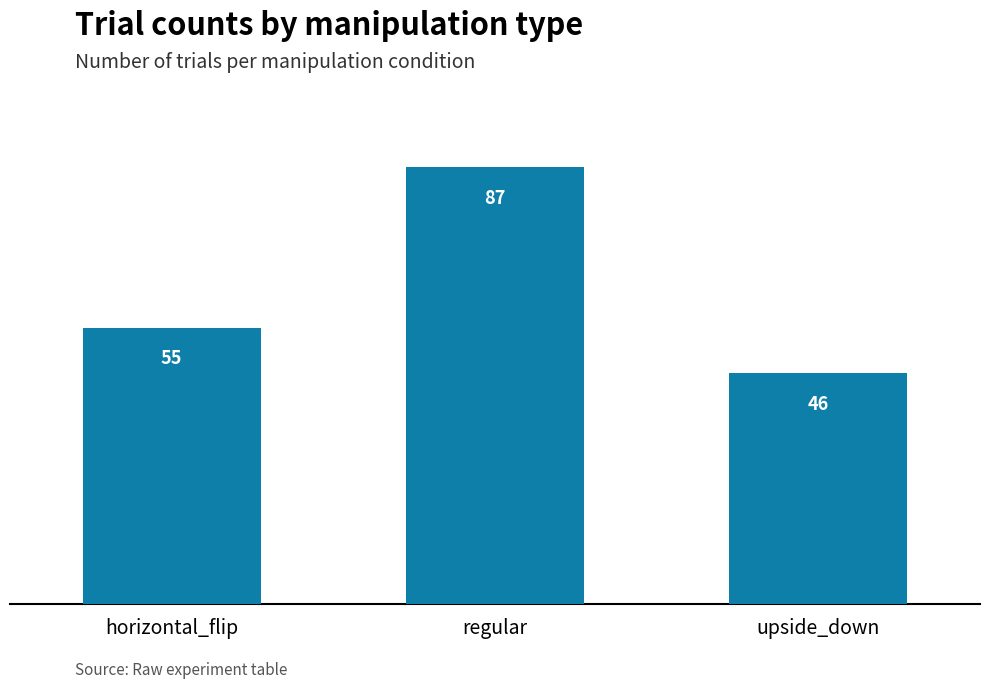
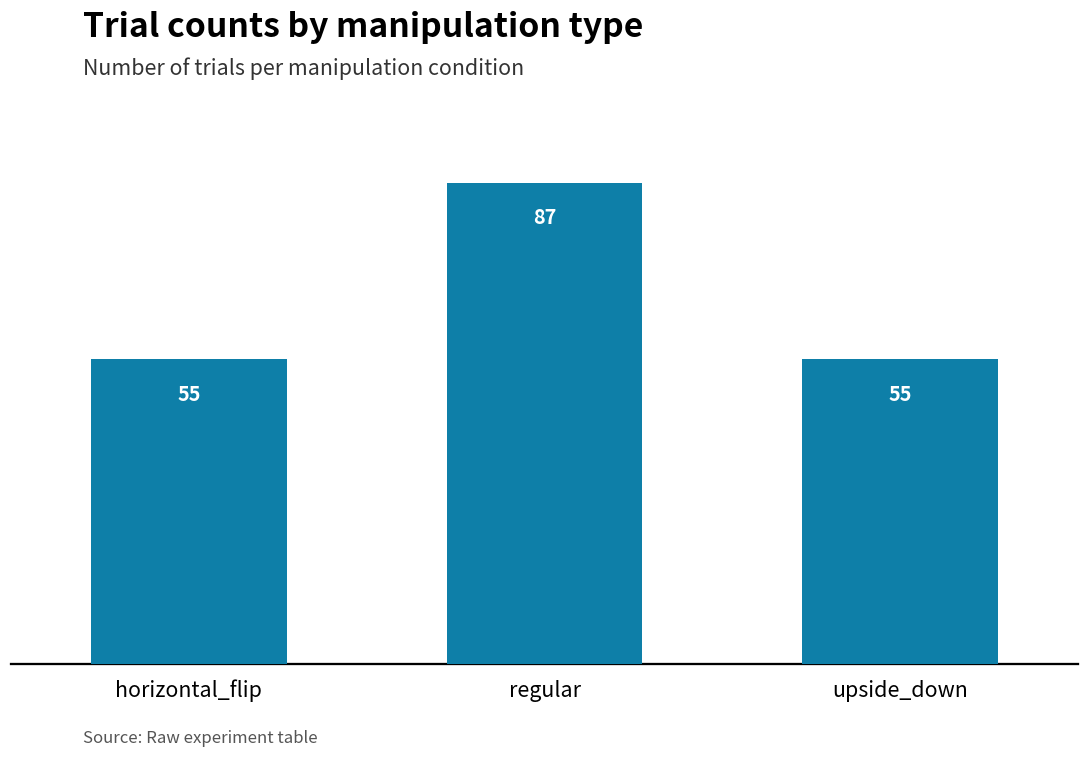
  {
    "horizontal_flip": 55,
    "regular": 87,
-   "upside_down": 46
+   "upside_down": 55
  }
